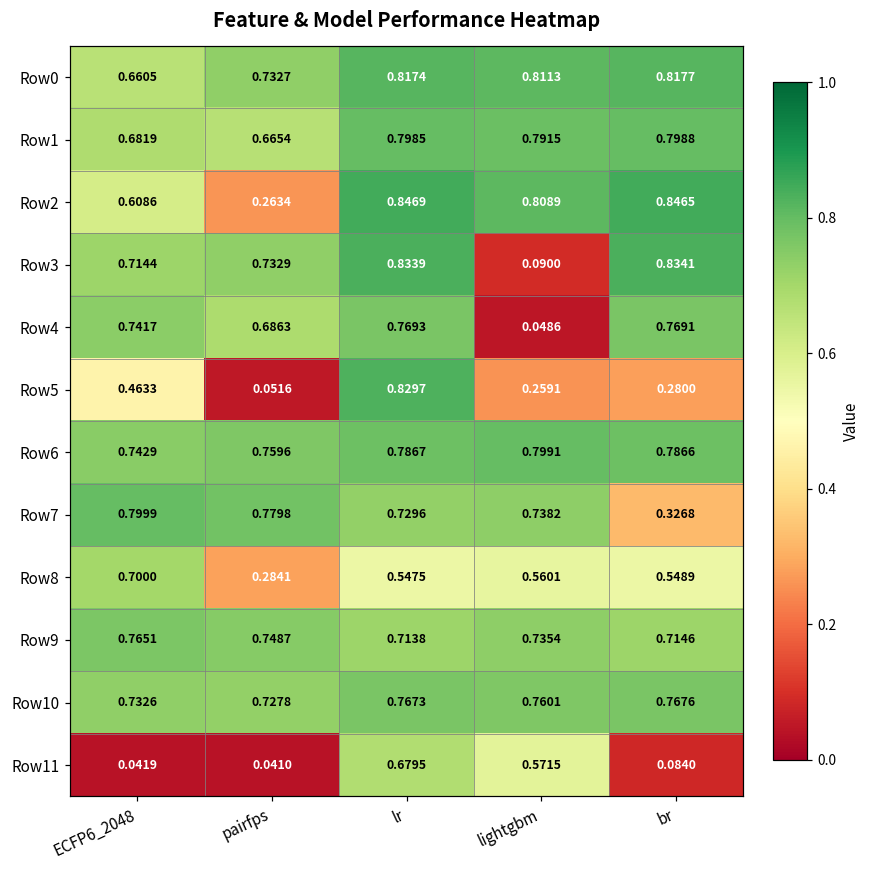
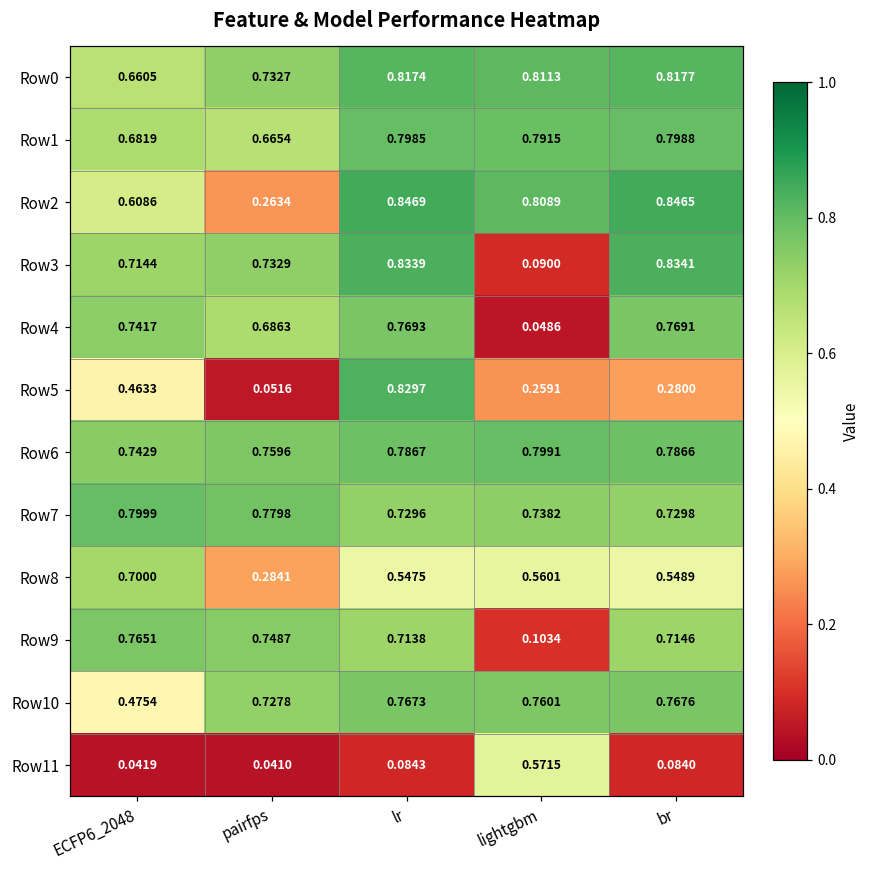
  {
    "Row0": {
      "ECFP6_2048": 0.6605,
      "pairfps": 0.7327,
      "lr": 0.8174,
      "lightgbm": 0.8113,
      "br": 0.8177
    },
    "Row1": {
      "ECFP6_2048": 0.6819,
      "pairfps": 0.6654,
      "lr": 0.7985,
      "lightgbm": 0.7915,
      "br": 0.7988
    },
    "Row2": {
      "ECFP6_2048": 0.6086,
      "pairfps": 0.2634,
      "lr": 0.8469,
      "lightgbm": 0.8089,
      "br": 0.8465
    },
    "Row3": {
      "ECFP6_2048": 0.7144,
      "pairfps": 0.7329,
      "lr": 0.8339,
      "lightgbm": 0.0900,
      "br": 0.8341
    },
    "Row4": {
      "ECFP6_2048": 0.7417,
      "pairfps": 0.6863,
      "lr": 0.7693,
      "lightgbm": 0.0486,
      "br": 0.7691
    },
    "Row5": {
      "ECFP6_2048": 0.4633,
      "pairfps": 0.0516,
      "lr": 0.8297,
      "lightgbm": 0.2591,
      "br": 0.2800
    },
    "Row6": {
      "ECFP6_2048": 0.7429,
      "pairfps": 0.7596,
      "lr": 0.7867,
      "lightgbm": 0.7991,
      "br": 0.7866
    },
    "Row7": {
      "ECFP6_2048": 0.7999,
      "pairfps": 0.7798,
      "lr": 0.7296,
      "lightgbm": 0.7382,
-     "br": 0.3268
+     "br": 0.7298
    },
    "Row8": {
      "ECFP6_2048": 0.7000,
      "pairfps": 0.2841,
      "lr": 0.5475,
      "lightgbm": 0.5601,
      "br": 0.5489
    },
    "Row9": {
      "ECFP6_2048": 0.7651,
      "pairfps": 0.7487,
      "lr": 0.7138,
-     "lightgbm": 0.7354,
+     "lightgbm": 0.1034,
      "br": 0.7146
    },
    "Row10": {
-     "ECFP6_2048": 0.7326,
+     "ECFP6_2048": 0.4754,
      "pairfps": 0.7278,
      "lr": 0.7673,
      "lightgbm": 0.7601,
      "br": 0.7676
    },
    "Row11": {
      "ECFP6_2048": 0.0419,
      "pairfps": 0.0410,
-     "lr": 0.6795,
+     "lr": 0.0843,
      "lightgbm": 0.5715,
      "br": 0.0840
    }
  }
